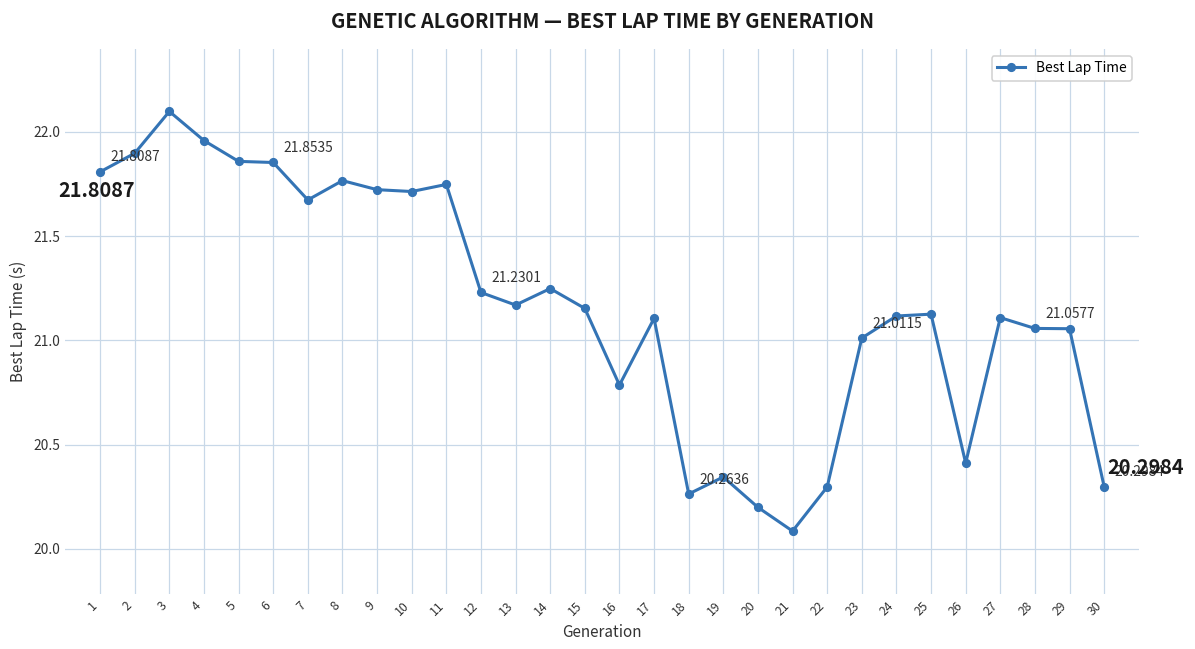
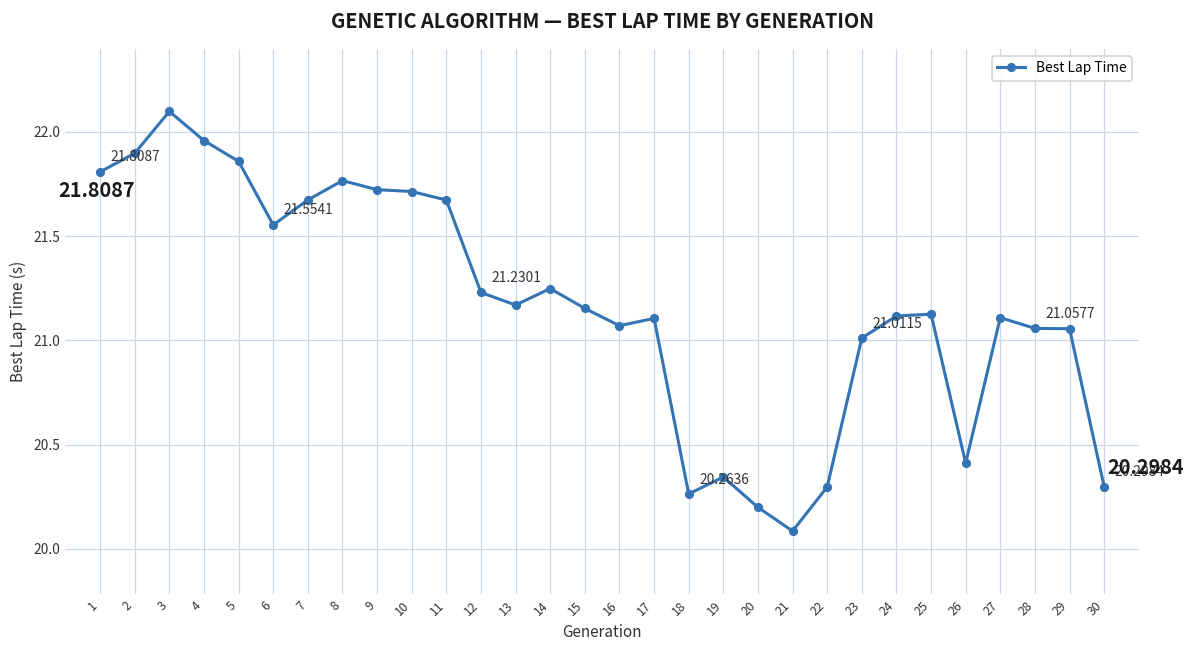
  {
    "1": 21.8087,
-   "6": 21.8535,
-   "11": 21.75,
+   "6": 21.5541,
+   "11": 21.67,
    "12": 21.2301,
-   "16": 20.79,
+   "16": 21.07,
    "28": 21.0577
  }
